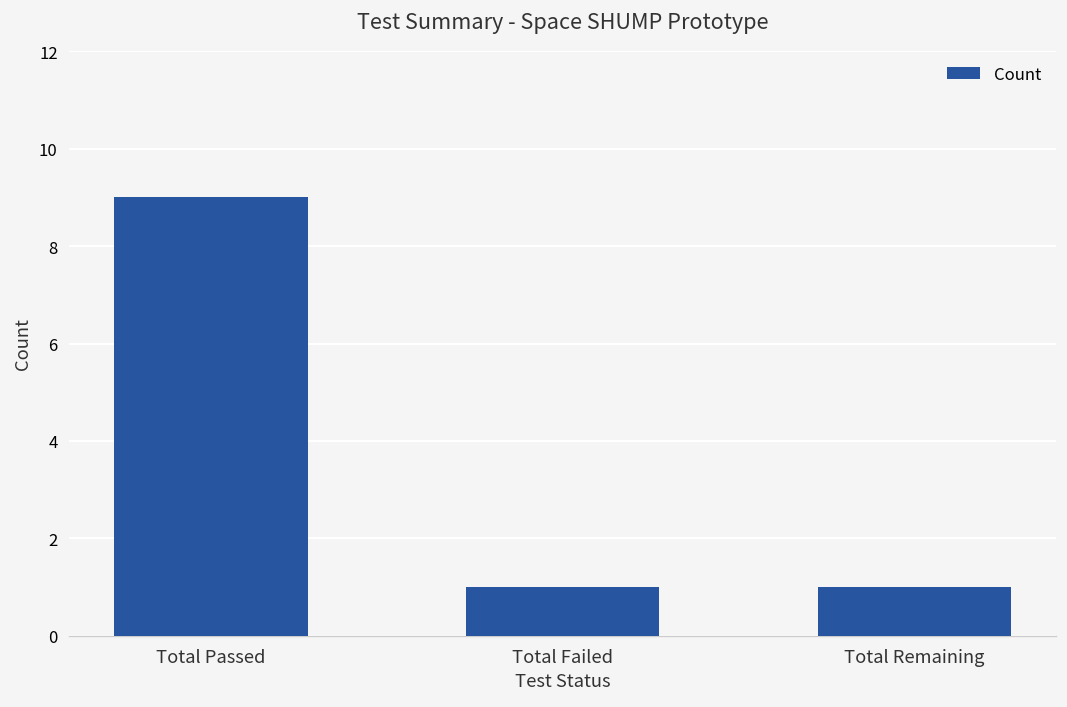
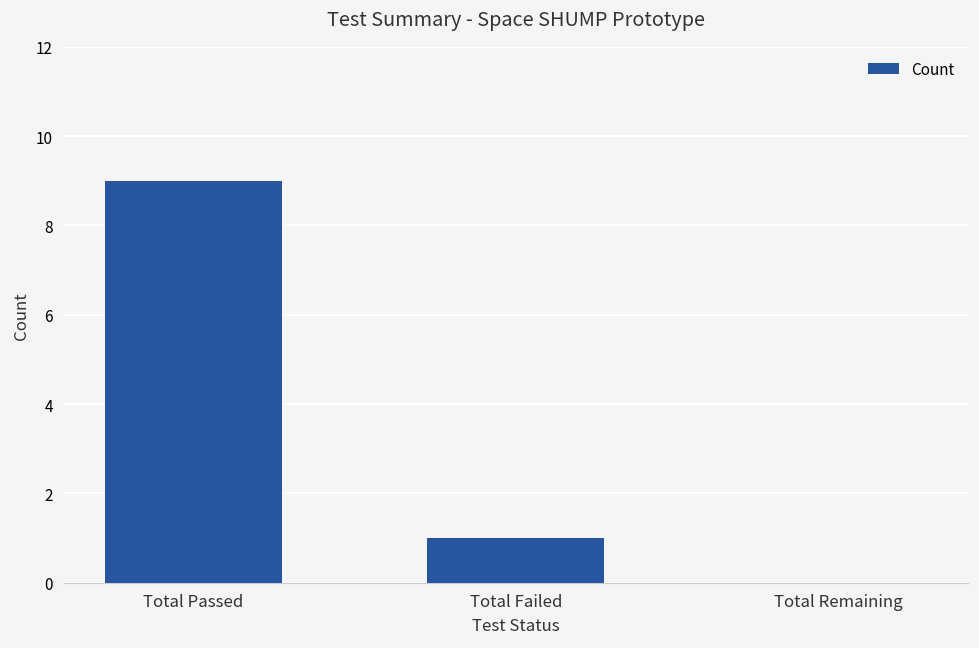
  {
    "Total Passed": 9,
    "Total Failed": 1,
-   "Total Remaining": 1
+   "Total Remaining": 0
  }
